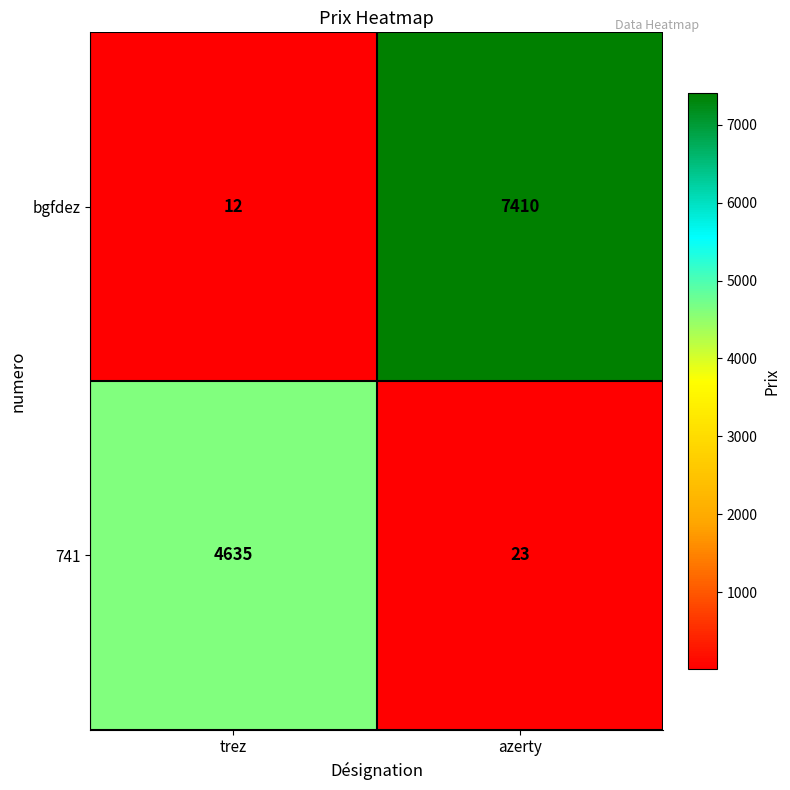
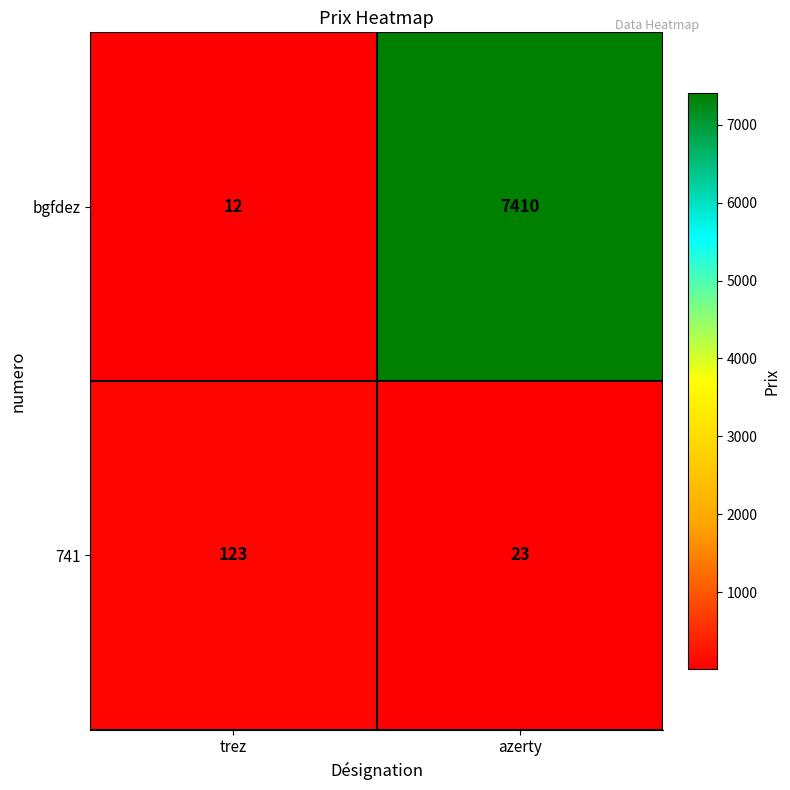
  {
    "bgfdez": {
      "trez": 12,
      "azerty": 7410
    },
    "741": {
-     "trez": 4635,
+     "trez": 123,
      "azerty": 23
    }
  }
